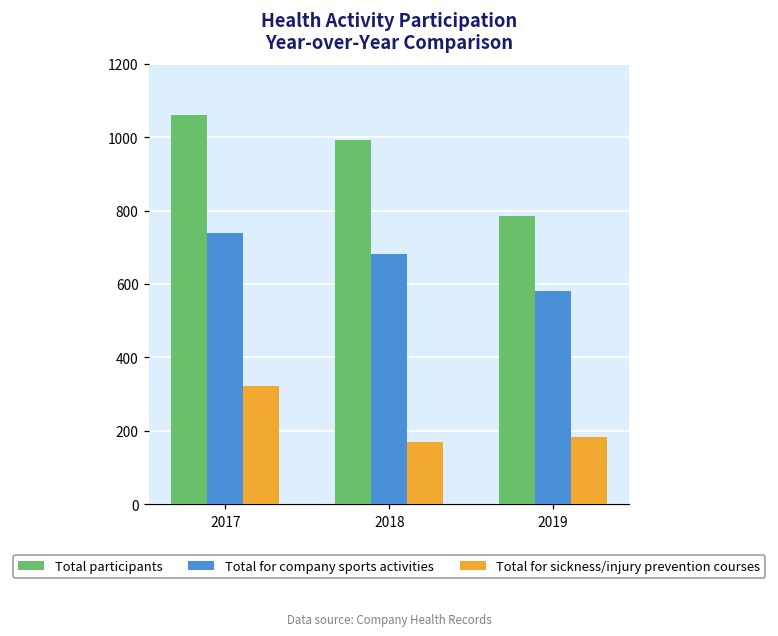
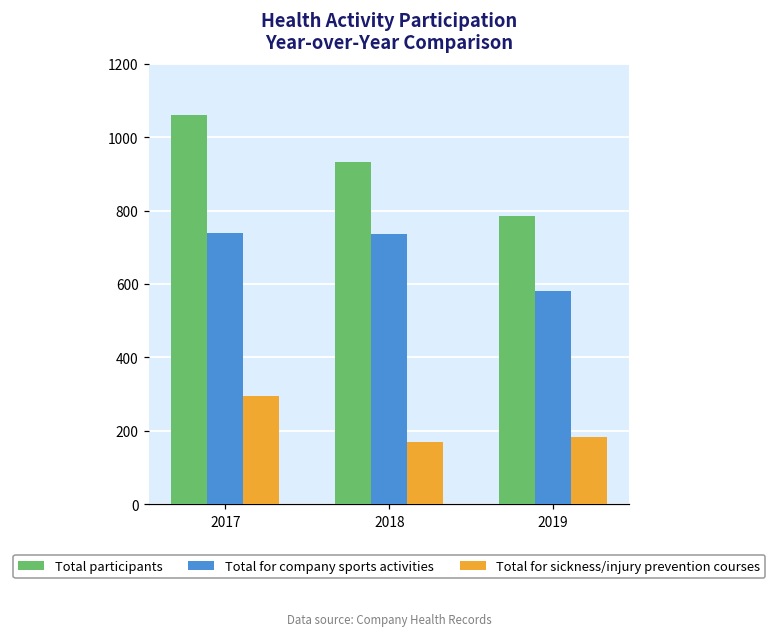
  {
    "Total participants": {
      "2017": 1060,
-     "2018": 990,
+     "2018": 930,
      "2019": 780
    },
    "Total for company sports activities": {
      "2017": 740,
-     "2018": 680,
+     "2018": 740,
      "2019": 580
    },
    "Total for sickness/injury prevention courses": {
-     "2017": 320,
+     "2017": 300,
      "2018": 170,
      "2019": 180
    }
  }
